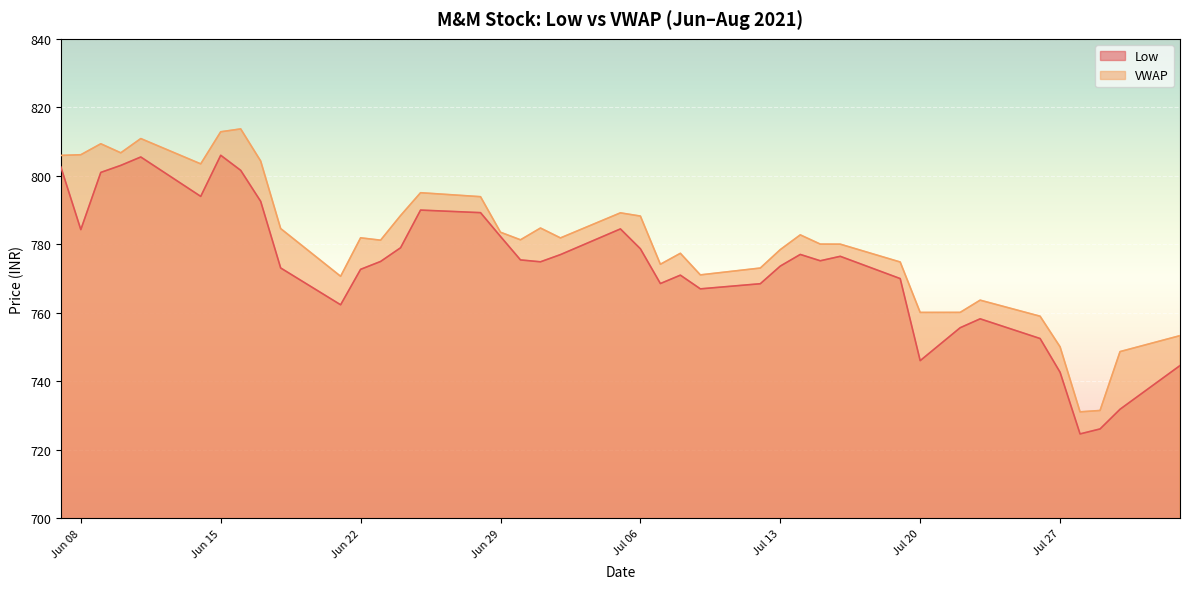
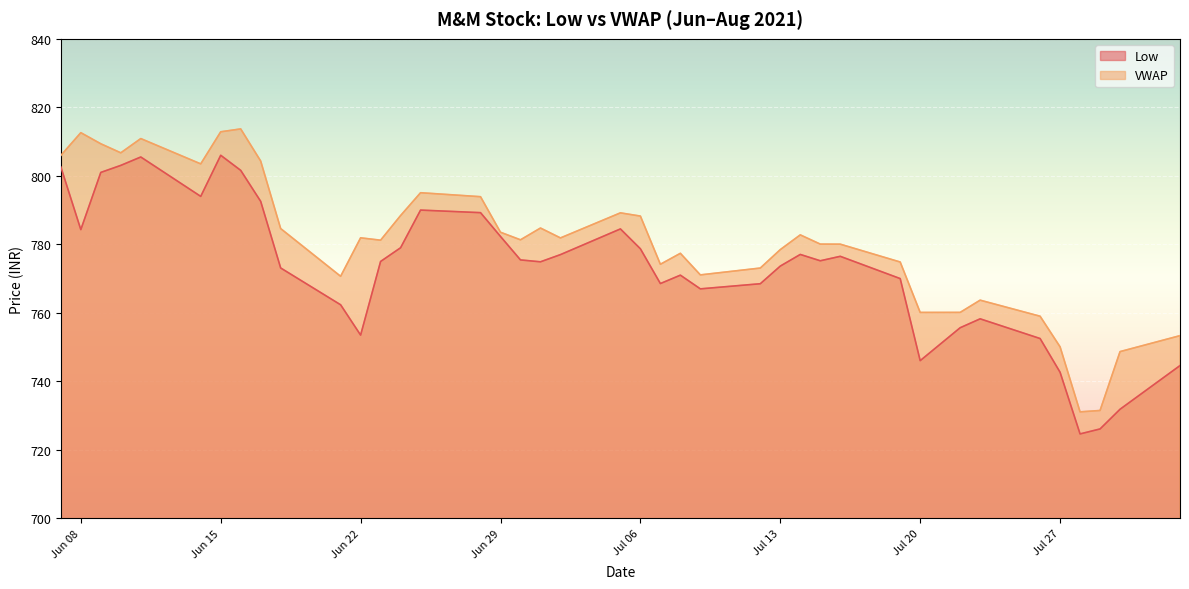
  {
    "Low": {
      "Jun 08": 784,
      "Jun 15": 806,
-     "Jun 22": 773,
+     "Jun 22": 754,
      "Jun 29": 782,
      "Jul 06": 779,
      "Jul 13": 774,
      "Jul 20": 746,
      "Jul 27": 743
    },
    "VWAP": {
-     "Jun 08": 806,
+     "Jun 08": 813,
      "Jun 15": 813,
      "Jun 22": 782,
      "Jun 29": 784,
      "Jul 06": 788,
      "Jul 13": 778,
      "Jul 20": 760,
      "Jul 27": 750
    }
  }
